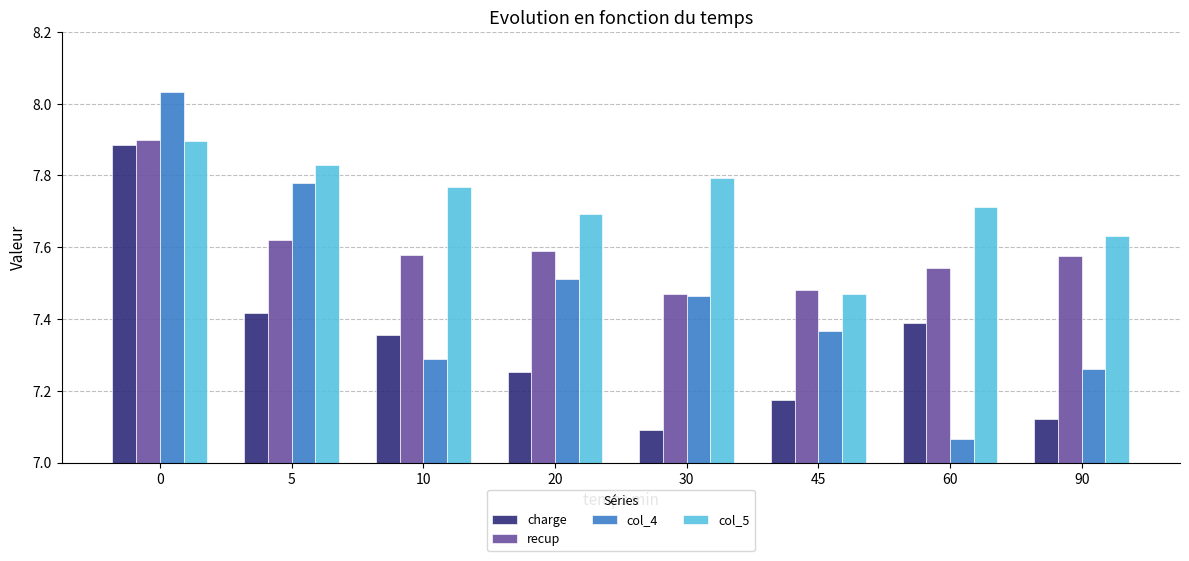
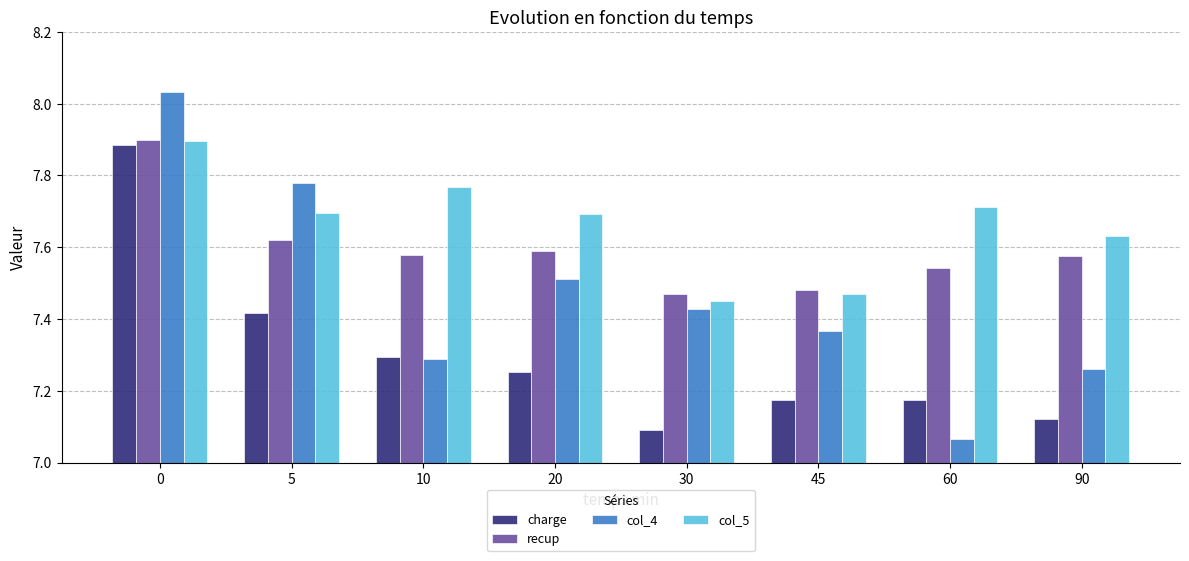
  {
    "charge": {
      "0": 7.89,
      "5": 7.42,
-     "10": 7.35,
+     "10": 7.29,
      "20": 7.25,
      "30": 7.09,
      "45": 7.17,
-     "60": 7.39,
+     "60": 7.18,
      "90": 7.12
    },
    "recup": {
      "0": 7.90,
      "5": 7.62,
      "10": 7.58,
      "20": 7.59,
      "30": 7.47,
      "45": 7.48,
      "60": 7.54,
      "90": 7.58
    },
    "col_4": {
      "0": 8.03,
      "5": 7.78,
      "10": 7.29,
      "20": 7.51,
-     "30": 7.46,
+     "30": 7.43,
      "45": 7.37,
      "60": 7.06,
      "90": 7.26
    },
    "col_5": {
      "0": 7.89,
-     "5": 7.83,
+     "5": 7.70,
      "10": 7.77,
      "20": 7.69,
-     "30": 7.79,
+     "30": 7.45,
      "45": 7.47,
      "60": 7.71,
      "90": 7.63
    }
  }
